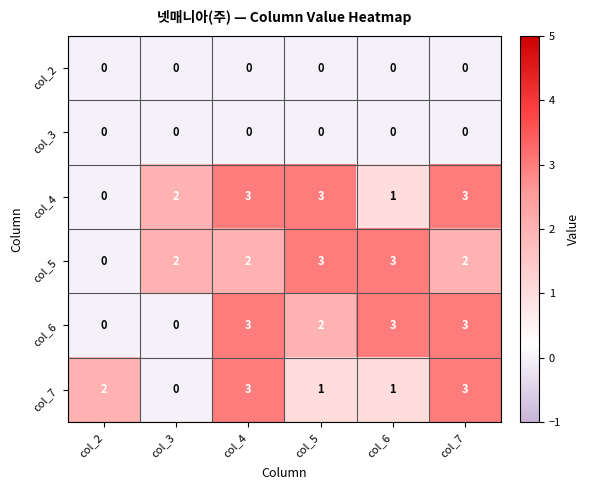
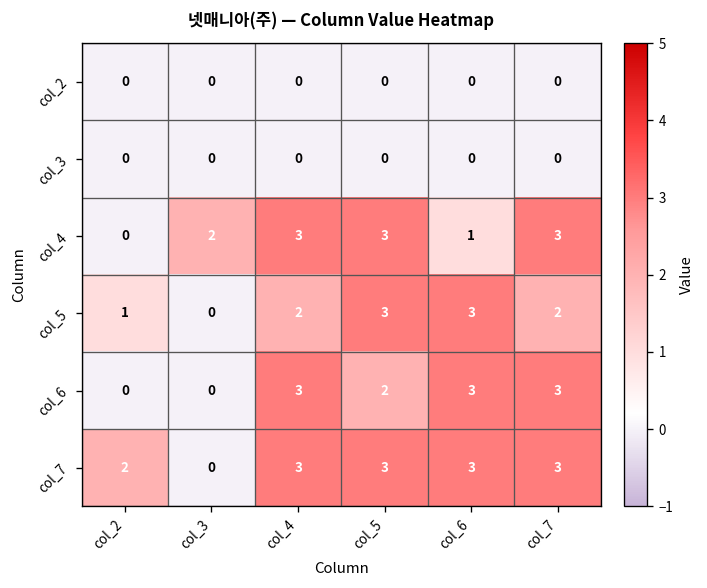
  {
    "col_2": {
      "col_2": 0,
      "col_3": 0,
      "col_4": 0,
      "col_5": 0,
      "col_6": 0,
      "col_7": 0
    },
    "col_3": {
      "col_2": 0,
      "col_3": 0,
      "col_4": 0,
      "col_5": 0,
      "col_6": 0,
      "col_7": 0
    },
    "col_4": {
      "col_2": 0,
      "col_3": 2,
      "col_4": 3,
      "col_5": 3,
      "col_6": 1,
      "col_7": 3
    },
    "col_5": {
-     "col_2": 0,
-     "col_3": 2,
+     "col_2": 1,
+     "col_3": 0,
      "col_4": 2,
      "col_5": 3,
      "col_6": 3,
      "col_7": 2
    },
    "col_6": {
      "col_2": 0,
      "col_3": 0,
      "col_4": 3,
      "col_5": 2,
      "col_6": 3,
      "col_7": 3
    },
    "col_7": {
      "col_2": 2,
      "col_3": 0,
      "col_4": 3,
-     "col_5": 1,
-     "col_6": 1,
+     "col_5": 3,
+     "col_6": 3,
      "col_7": 3
    }
  }
